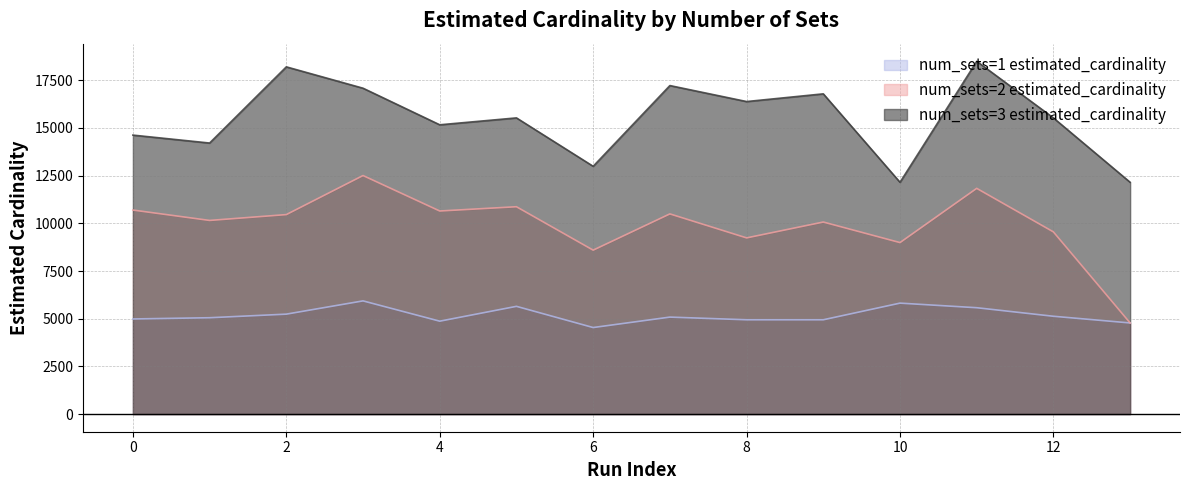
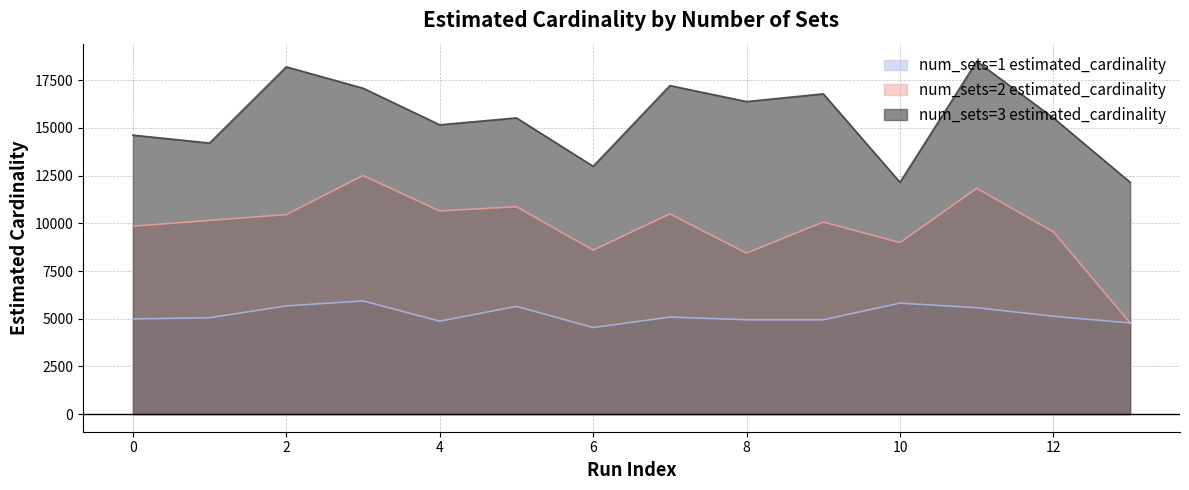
  {
    "num_sets=1 estimated_cardinality": {
      "0": 5000,
-     "2": 5200,
+     "2": 5700,
      "4": 4900,
      "6": 4500,
      "8": 4900,
      "10": 5800,
      "12": 5100
    },
    "num_sets=2 estimated_cardinality": {
-     "0": 10700,
+     "0": 9800,
      "2": 10500,
      "4": 10600,
      "6": 8600,
-     "8": 9200,
+     "8": 8400,
      "10": 9000,
      "12": 9500
    },
    "num_sets=3 estimated_cardinality": {
      "0": 14600,
      "2": 18200,
      "4": 15200,
      "6": 13000,
      "8": 16400,
      "10": 12100,
      "12": 15500
    }
  }
